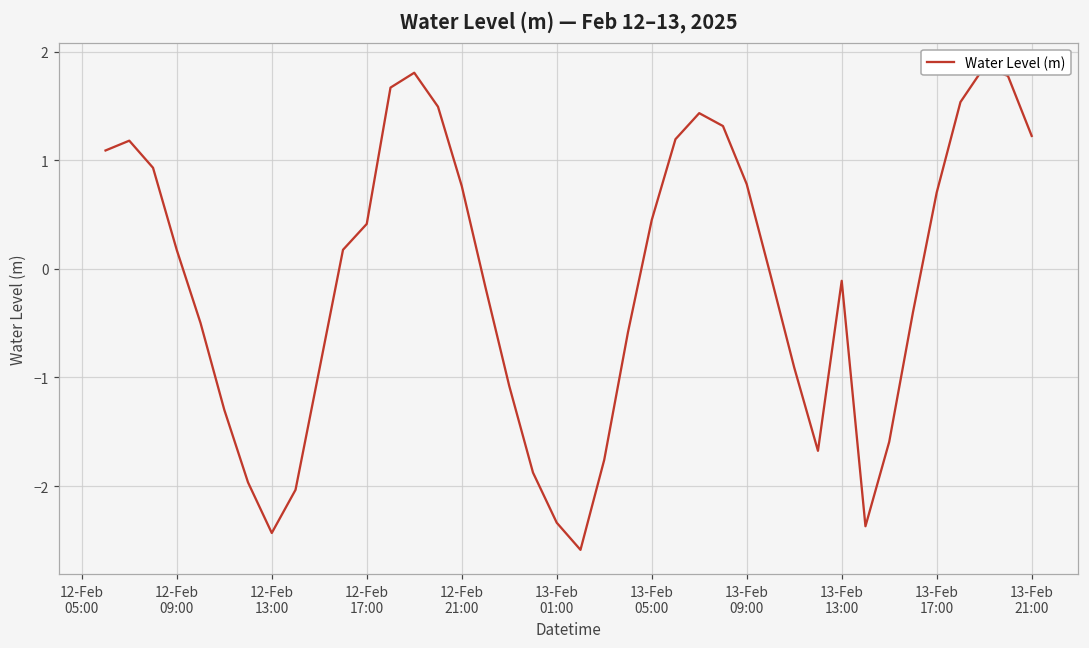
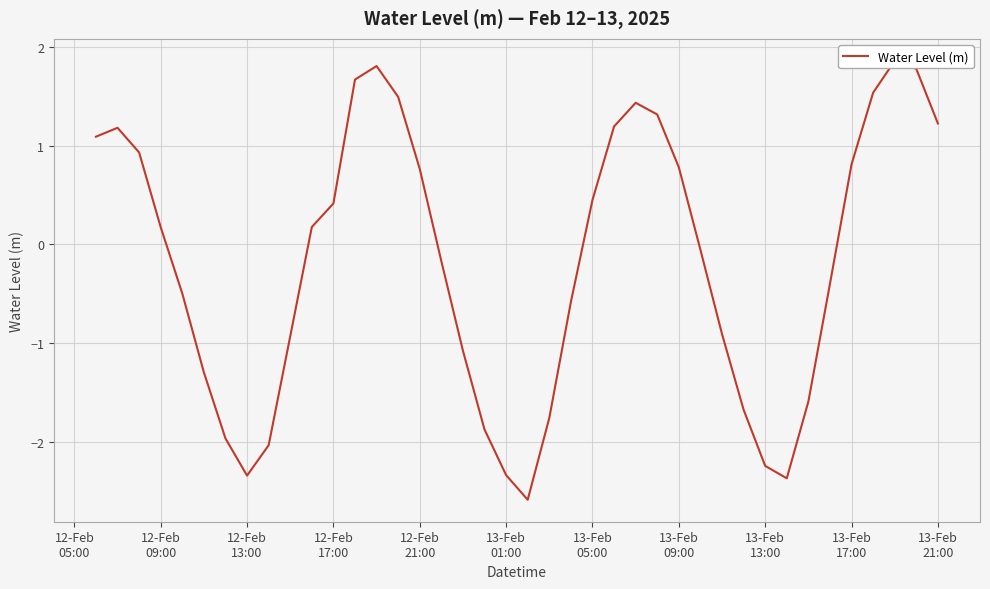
  {
    "12-Feb 09:00": 0.2,
-   "12-Feb 13:00": -2.4,
+   "12-Feb 13:00": -2.3,
    "12-Feb 17:00": 0.4,
    "12-Feb 21:00": 0.8,
    "13-Feb 01:00": -2.3,
    "13-Feb 05:00": 0.4,
    "13-Feb 09:00": 0.8,
-   "13-Feb 13:00": -0.1,
-   "13-Feb 17:00": 0.7,
+   "13-Feb 13:00": -2.2,
+   "13-Feb 17:00": 0.8,
    "13-Feb 21:00": 1.2
  }
